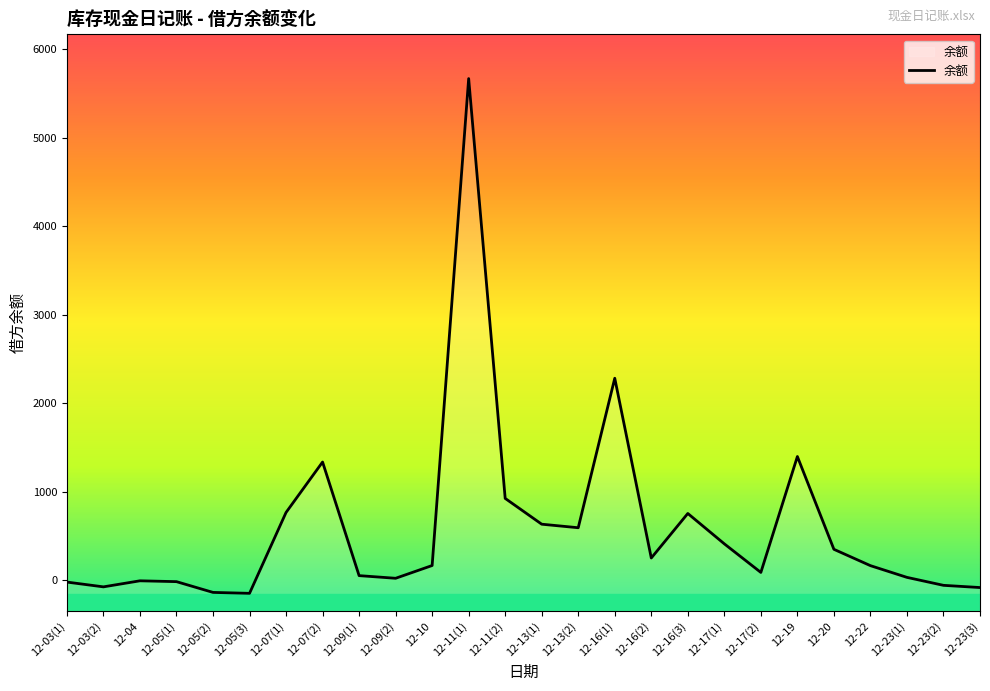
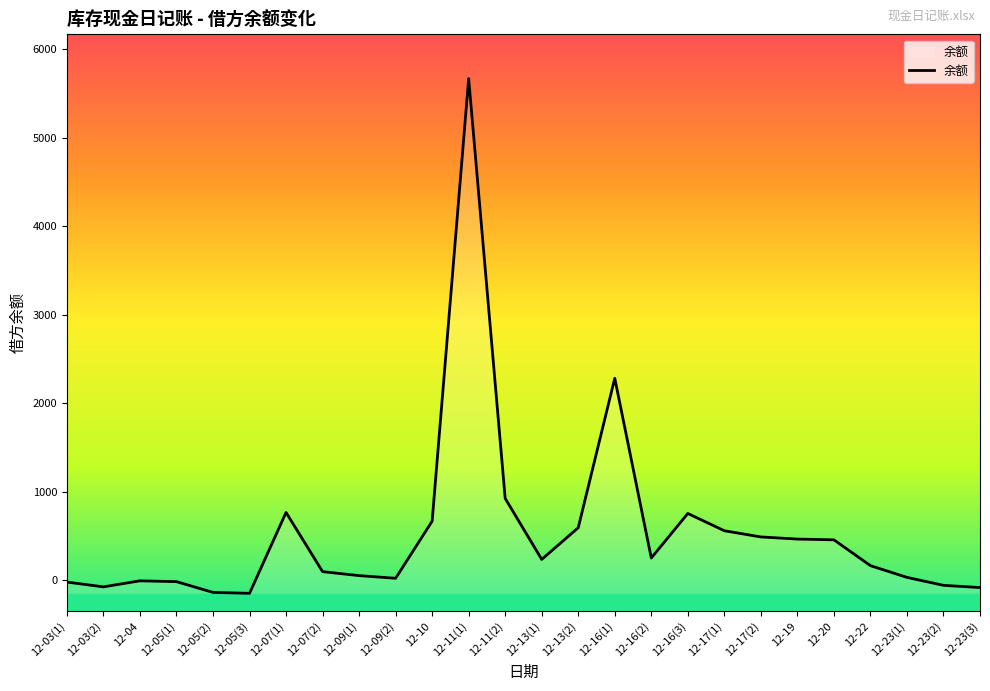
  {
    "12-03(1)": 0,
    "12-03(2)": -100,
    "12-04": 0,
    "12-05(1)": 0,
    "12-05(2)": -100,
    "12-05(3)": -100,
    "12-07(1)": 800,
-   "12-07(2)": 1300,
+   "12-07(2)": 100,
    "12-09(1)": 100,
    "12-09(2)": 0,
-   "12-10": 200,
+   "12-10": 700,
    "12-11(1)": 5700,
    "12-11(2)": 900,
-   "12-13(1)": 600,
+   "12-13(1)": 200,
    "12-13(2)": 600,
    "12-16(1)": 2300,
    "12-16(2)": 300,
    "12-16(3)": 800,
-   "12-17(1)": 400,
-   "12-17(2)": 100,
-   "12-19": 1400,
-   "12-20": 400,
+   "12-17(1)": 600,
+   "12-17(2)": 500,
+   "12-19": 500,
+   "12-20": 500,
    "12-22": 200,
    "12-23(1)": 0,
    "12-23(2)": -100,
    "12-23(3)": -100
  }
